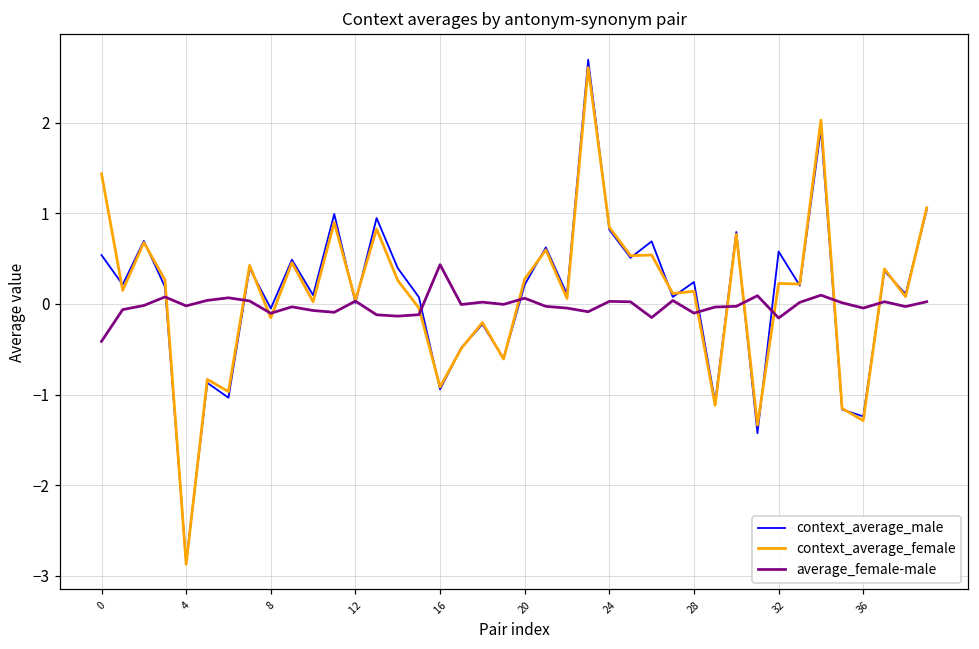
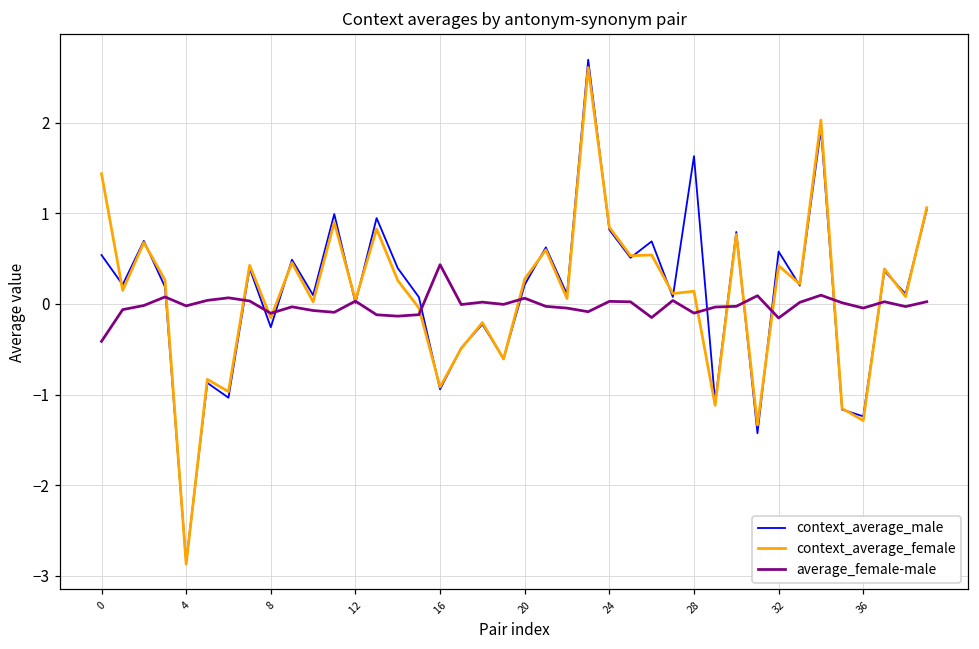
  {
    "context_average_male": {
      "0": 0.5,
-     "8": -0.1,
+     "8": -0.3,
      "20": 0.2,
-     "28": 0.2,
+     "28": 1.6,
      "32": 0.6,
      "36": -1.2
    },
    "context_average_female": {
      "0": 1.4,
      "8": -0.2,
      "20": 0.3,
      "28": 0.1,
-     "32": 0.2,
+     "32": 0.4,
      "36": -1.3
    },
    "average_female-male": {
      "0": -0.4,
      "4": 0.0,
      "8": -0.1,
      "16": 0.4,
      "20": 0.1,
      "24": 0.0,
      "28": -0.1,
      "32": -0.2,
      "36": 0.0
    }
  }
